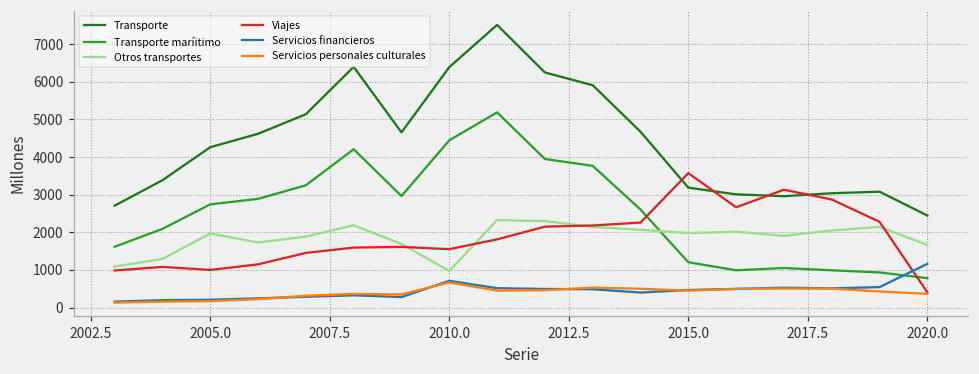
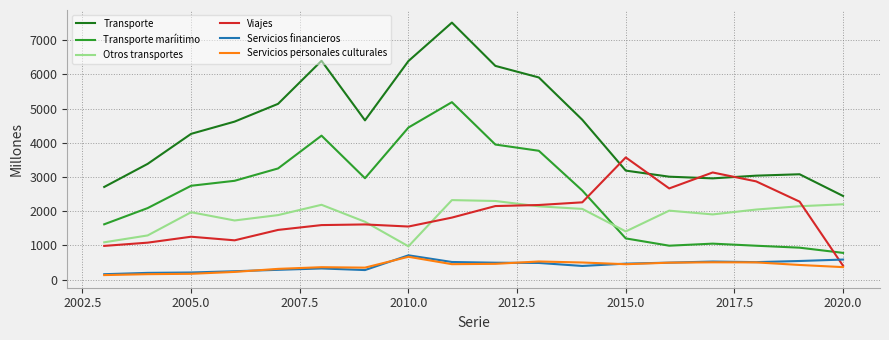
  {
    "Otros transportes": {
      "2005.0": 2000,
      "2010.0": 1000,
-     "2015.0": 2000,
-     "2020.0": 1700
+     "2015.0": 1400,
+     "2020.0": 2200
    },
    "Viajes": {
-     "2005.0": 1000,
+     "2005.0": 1300,
      "2010.0": 1600,
      "2015.0": 3600
    },
    "Servicios financieros": {
-     "2020.0": 1200
+     "2020.0": 600
    }
  }
